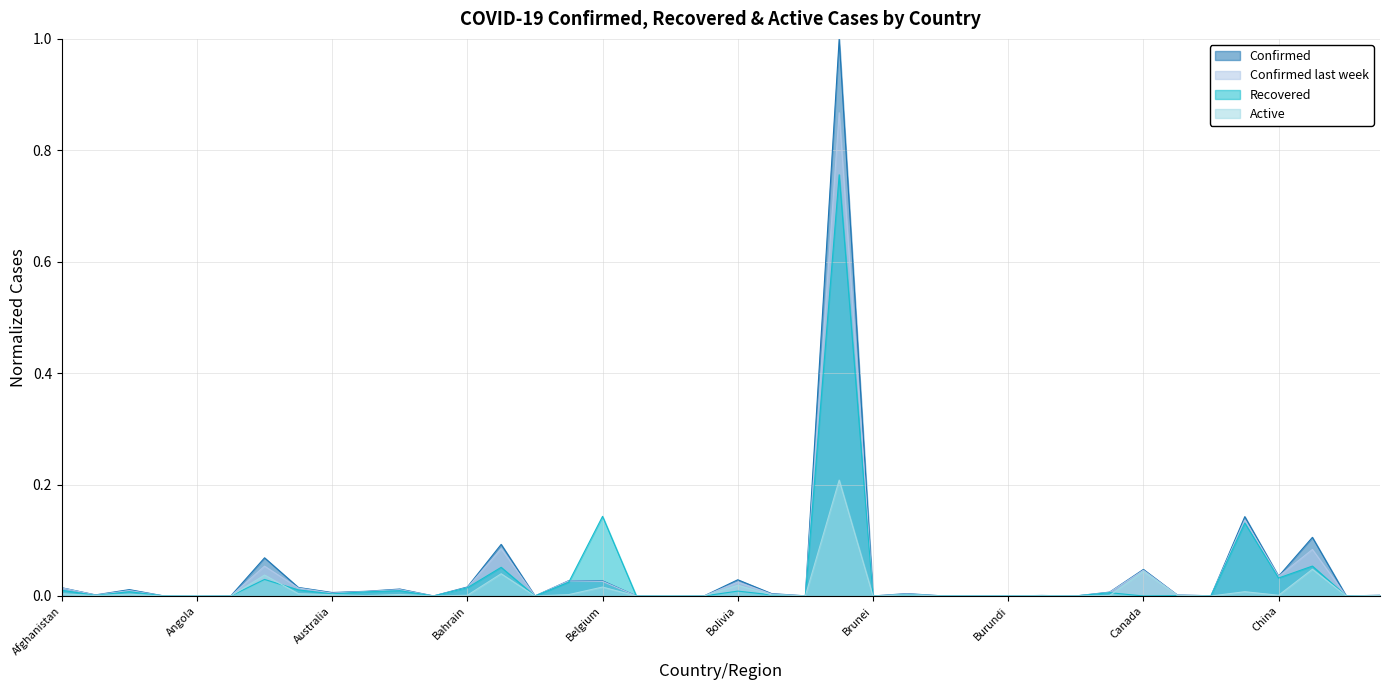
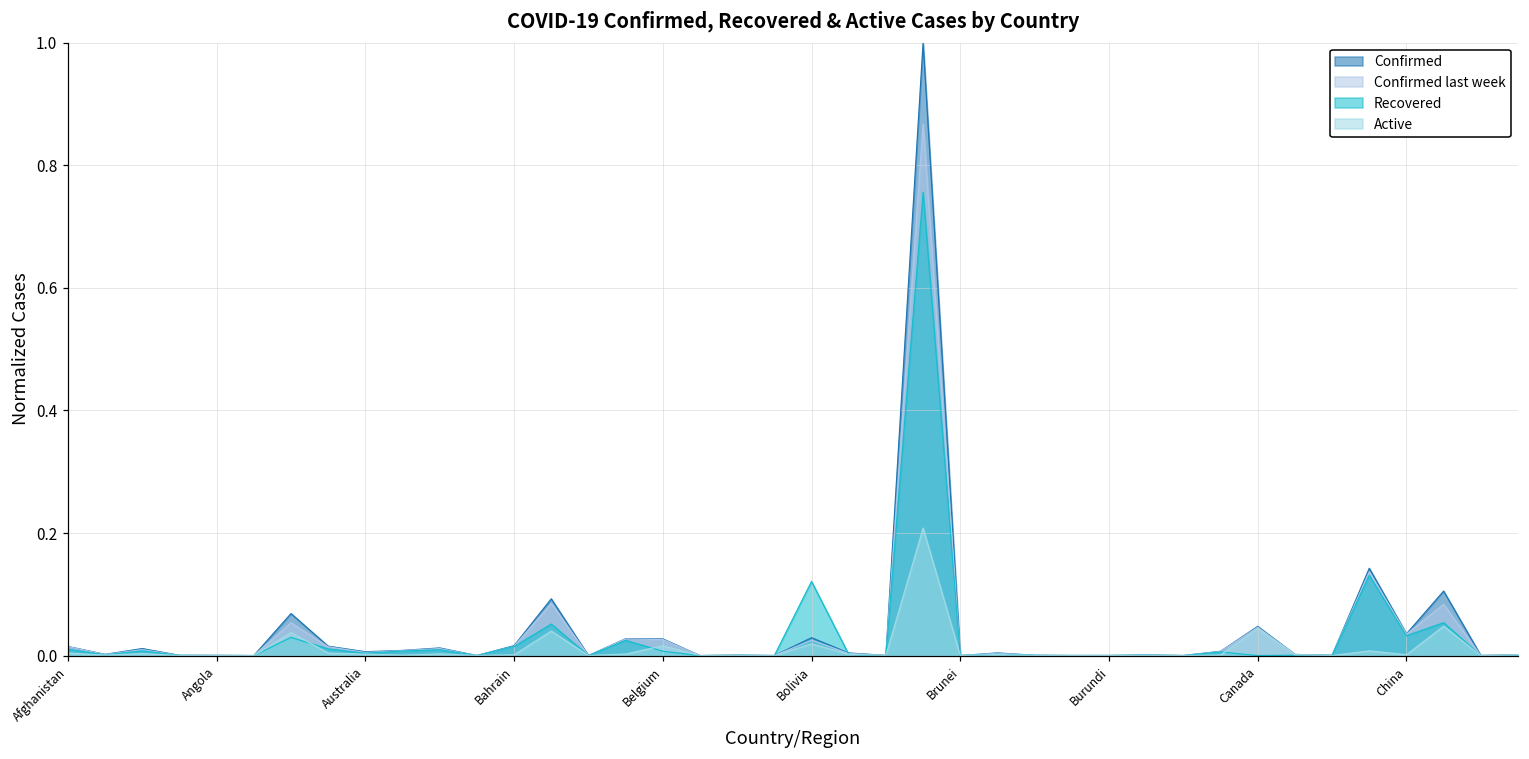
  {
    "Recovered": {
-     "Belgium": 0.14,
-     "Bolivia": 0.01,
+     "Belgium": 0.01,
+     "Bolivia": 0.12,
      "Canada": 0.00
    }
  }
